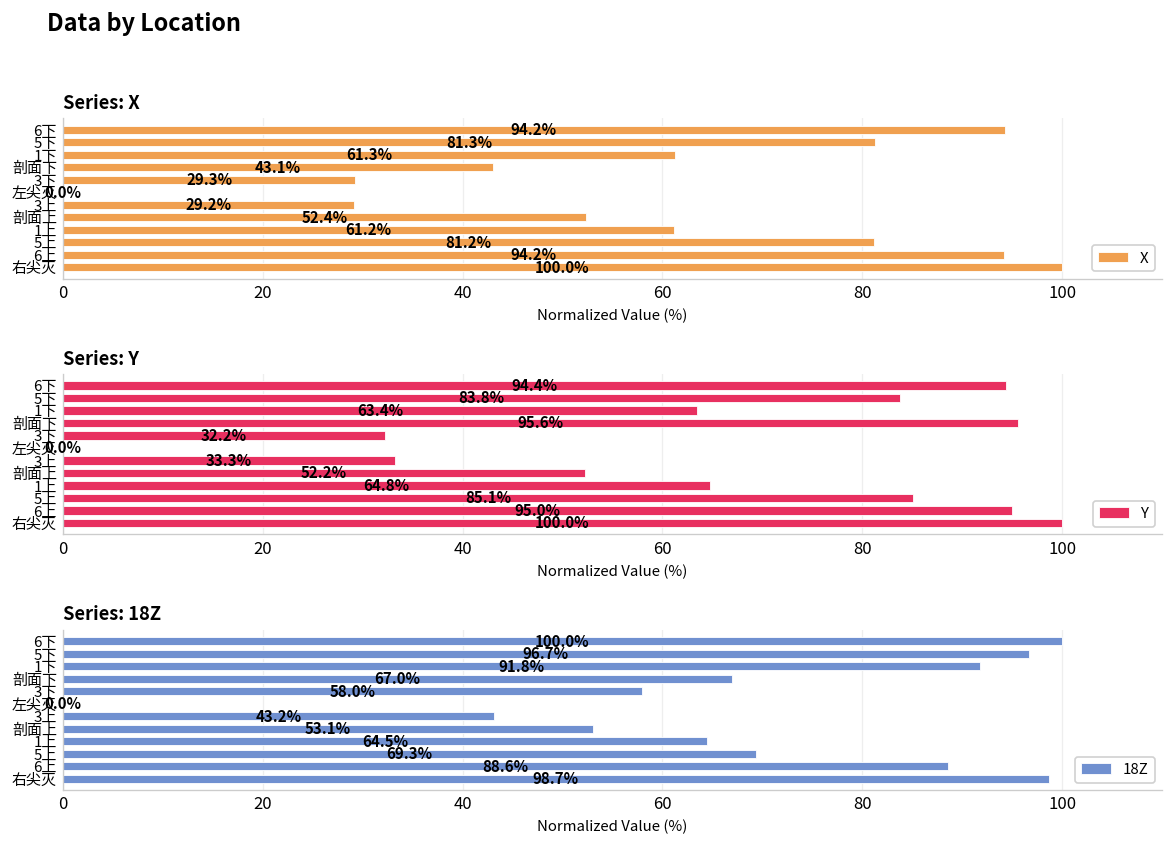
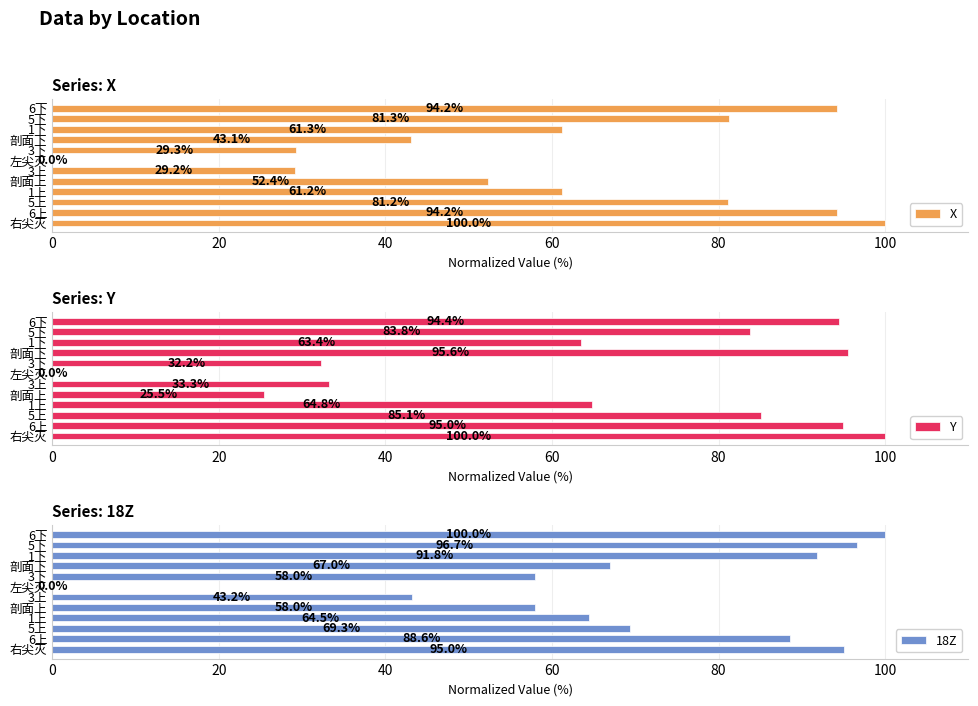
  {
    "Series: X": {
      "剖面下": "43.1%",
      "左尖灭": "0.0%",
      "剖面上": "52.4%",
      "右尖灭": "100.0%"
    },
    "Series: Y": {
      "剖面下": "95.6%",
      "左尖灭": "0.0%",
-     "剖面上": "52.2%",
+     "剖面上": "25.5%",
      "右尖灭": "100.0%"
    },
    "Series: 18Z": {
      "剖面下": "67.0%",
      "左尖灭": "0.0%",
-     "剖面上": "53.1%",
-     "右尖灭": "98.7%"
+     "剖面上": "58.0%",
+     "右尖灭": "95.0%"
    }
  }
